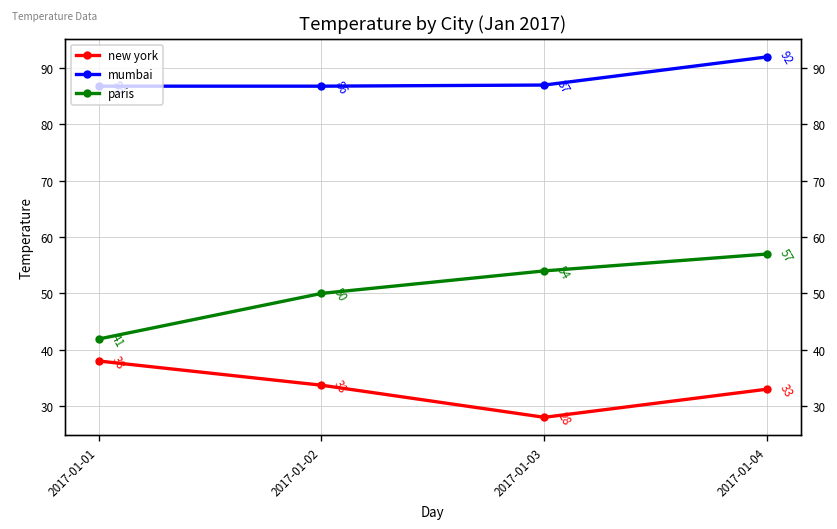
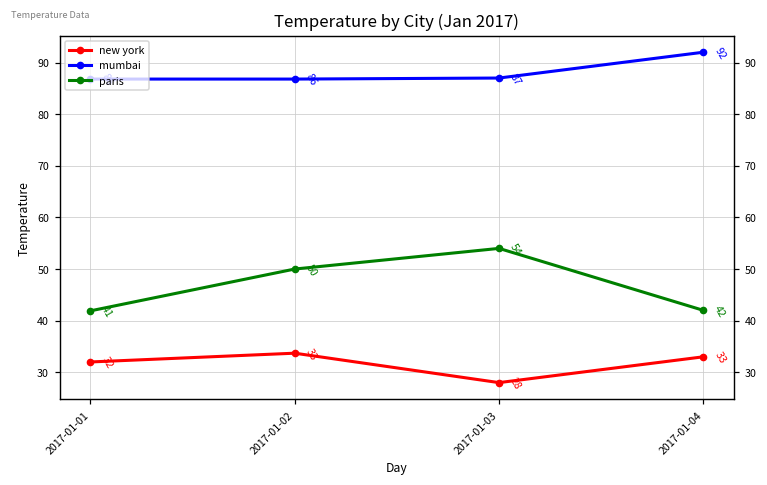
  {
    "new york": {
-     "2017-01-01": 38,
+     "2017-01-01": 32,
      "2017-01-03": 28,
      "2017-01-04": 33
    },
    "mumbai": {
      "2017-01-03": 87,
      "2017-01-04": 92
    },
    "paris": {
      "2017-01-02": 50,
      "2017-01-03": 54,
-     "2017-01-04": 57
+     "2017-01-04": 42
    }
  }
